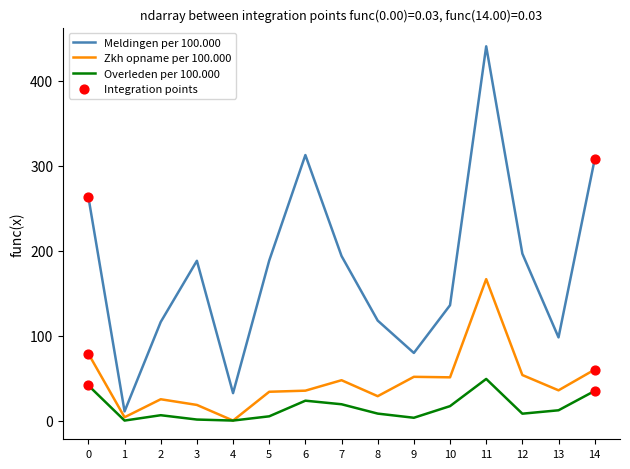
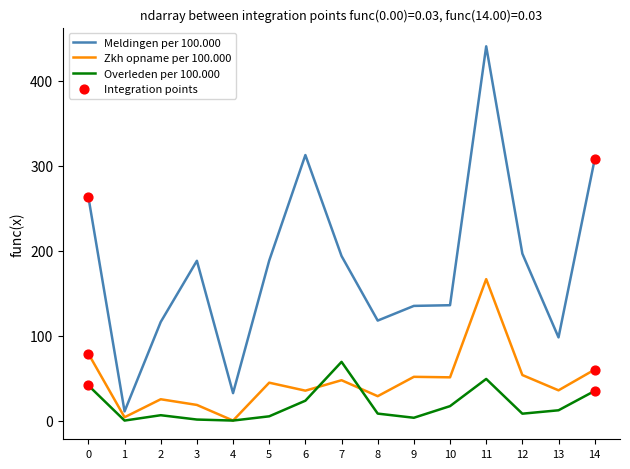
  {
    "Meldingen per 100.000": {
      "1": 10,
      "2": 120,
      "3": 190,
      "4": 30,
      "5": 190,
      "6": 310,
      "7": 190,
      "8": 120,
-     "9": 80,
+     "9": 140,
      "10": 140,
      "11": 440,
      "12": 200,
      "13": 100
    },
    "Zkh opname per 100.000": {
      "1": 0,
      "2": 30,
      "3": 20,
-     "5": 30,
+     "5": 40,
      "6": 40,
      "7": 50,
      "8": 30,
      "9": 50,
      "10": 50,
      "11": 170,
      "12": 50,
      "13": 40
    },
    "Overleden per 100.000": {
      "1": 0,
      "2": 10,
      "3": 0,
      "5": 10,
      "6": 20,
-     "7": 20,
+     "7": 70,
      "8": 10,
      "9": 0,
      "10": 20,
      "11": 50,
      "12": 10,
      "13": 10
    }
  }
